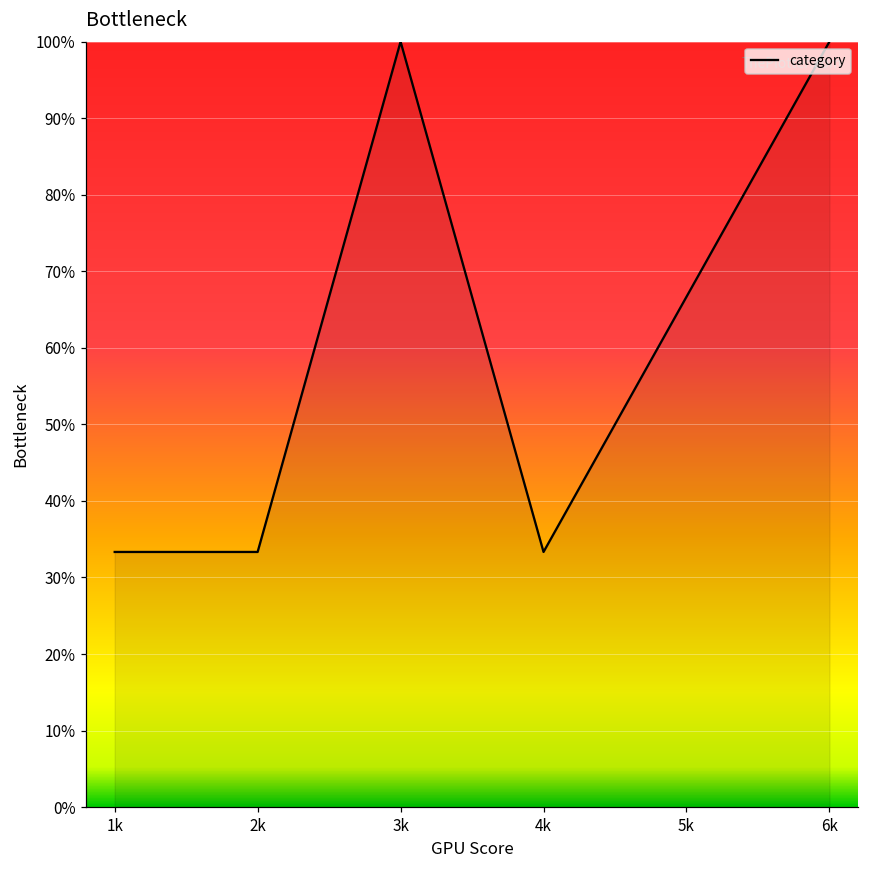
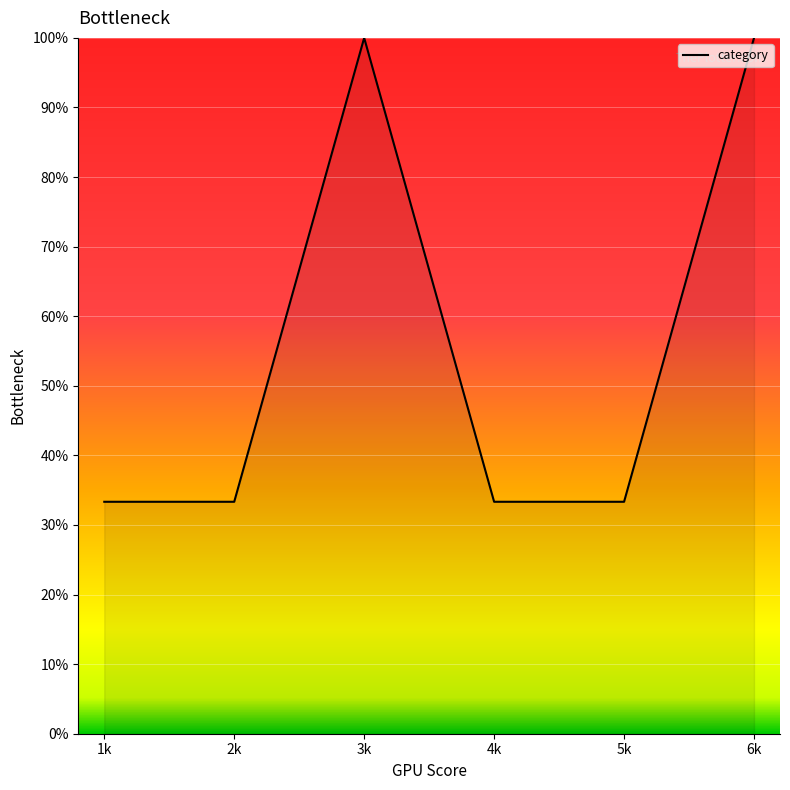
  {
    "1k": "33%",
    "2k": "33%",
    "3k": "100%",
    "4k": "33%",
-   "5k": "67%",
+   "5k": "33%",
    "6k": "100%"
  }
